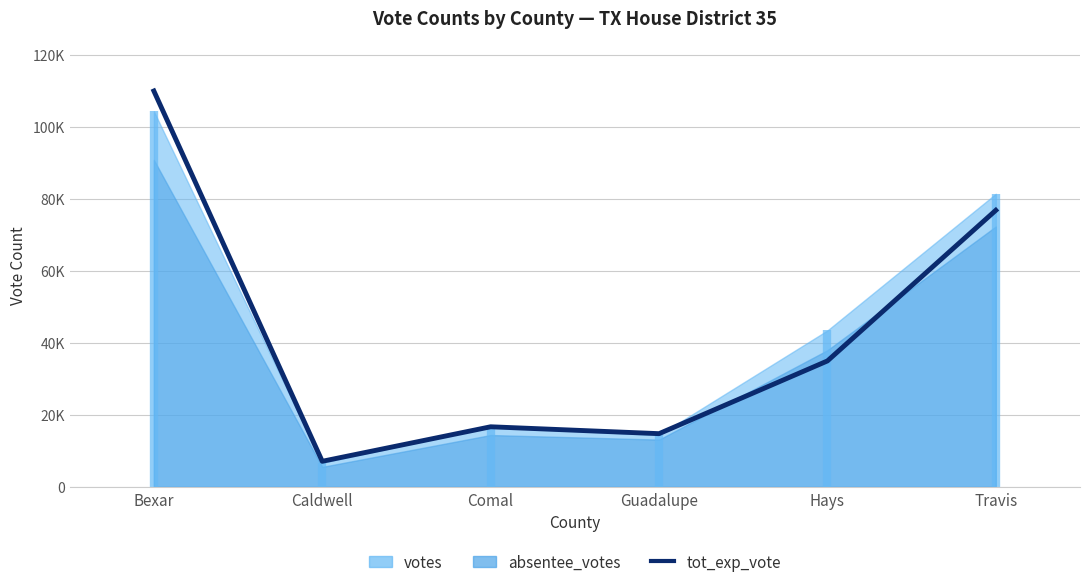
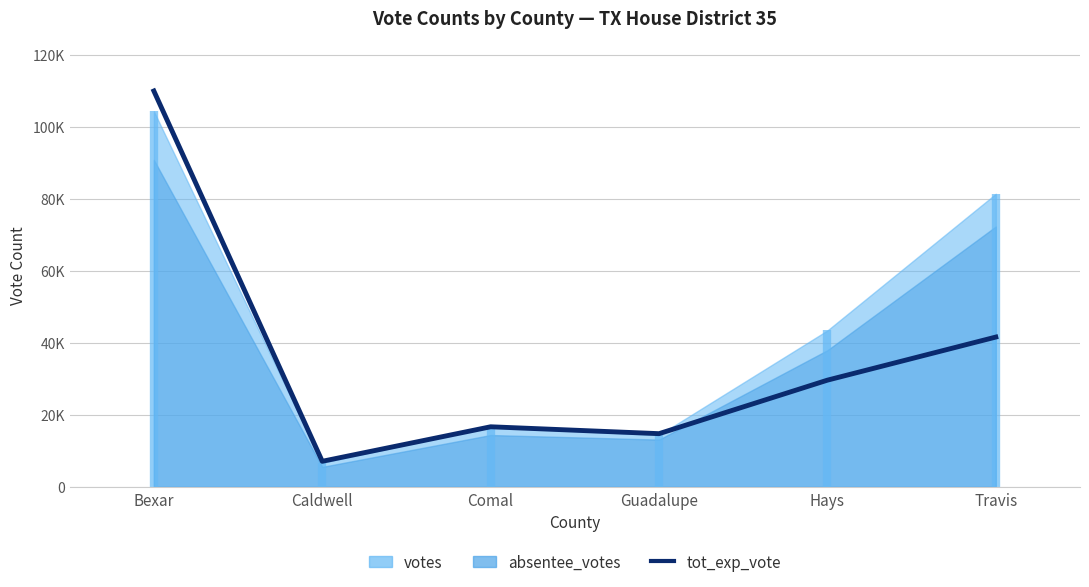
  {
    "tot_exp_vote": {
      "Bexar": 110000,
-     "Hays": 35000,
-     "Travis": 77000
+     "Hays": 30000,
+     "Travis": 42000
    }
  }
